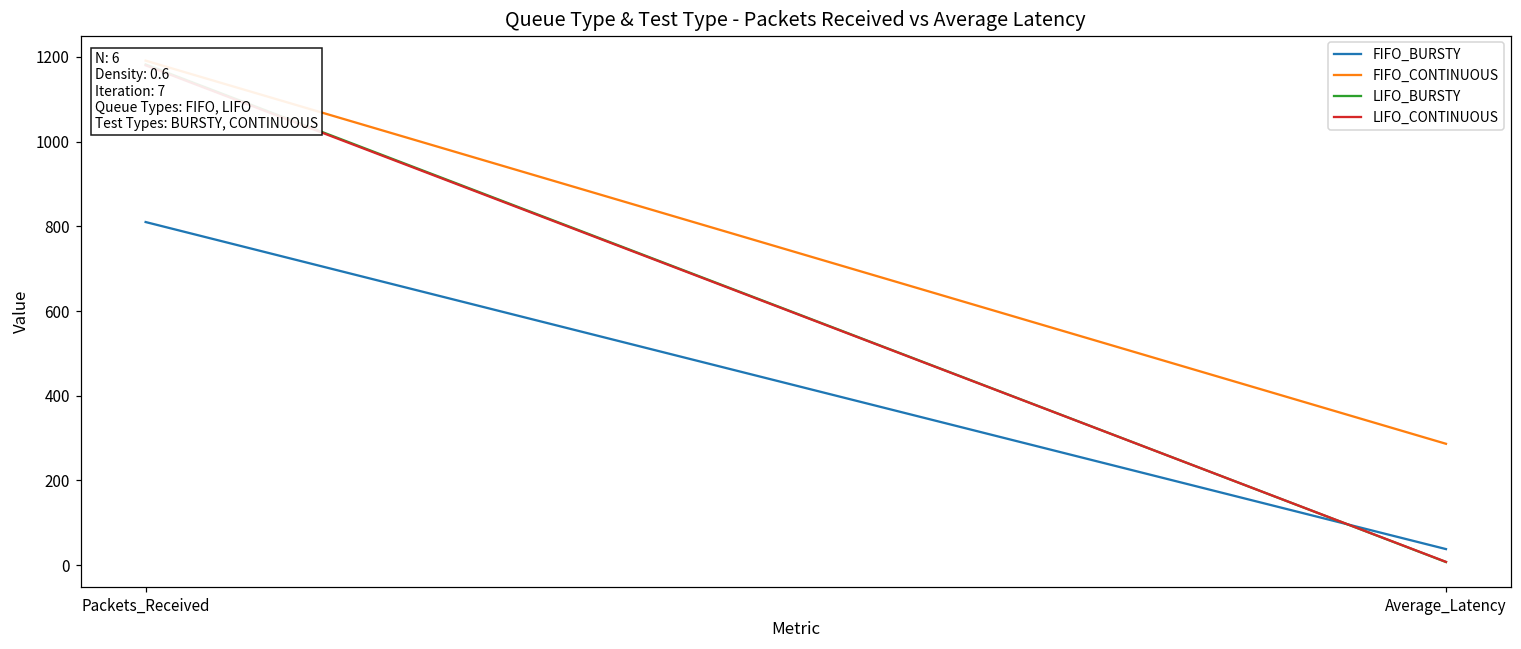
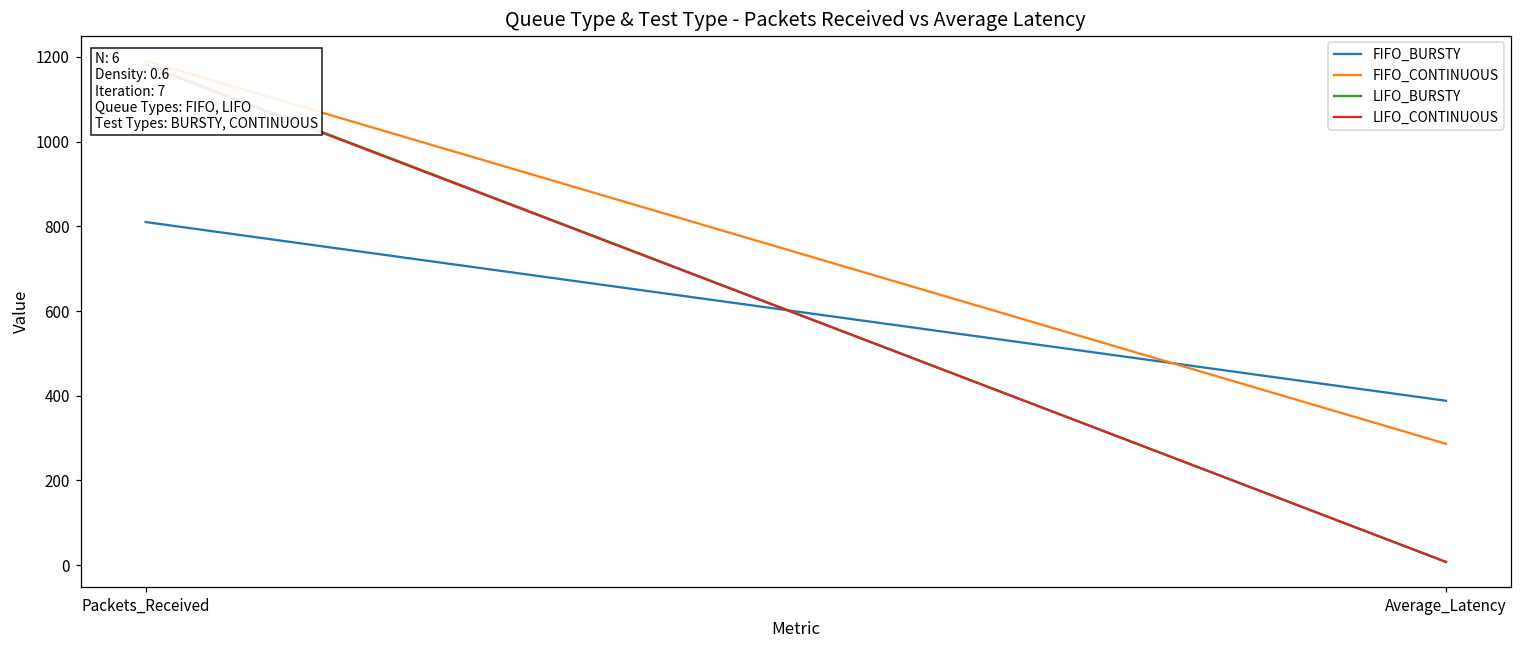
  {
    "FIFO_BURSTY": {
      "Packets_Received": 810,
-     "Average_Latency": 40
+     "Average_Latency": 390
    },
    "FIFO_CONTINUOUS": {
      "Average_Latency": 290
    },
    "LIFO_CONTINUOUS": {
      "Average_Latency": 10
    }
  }
